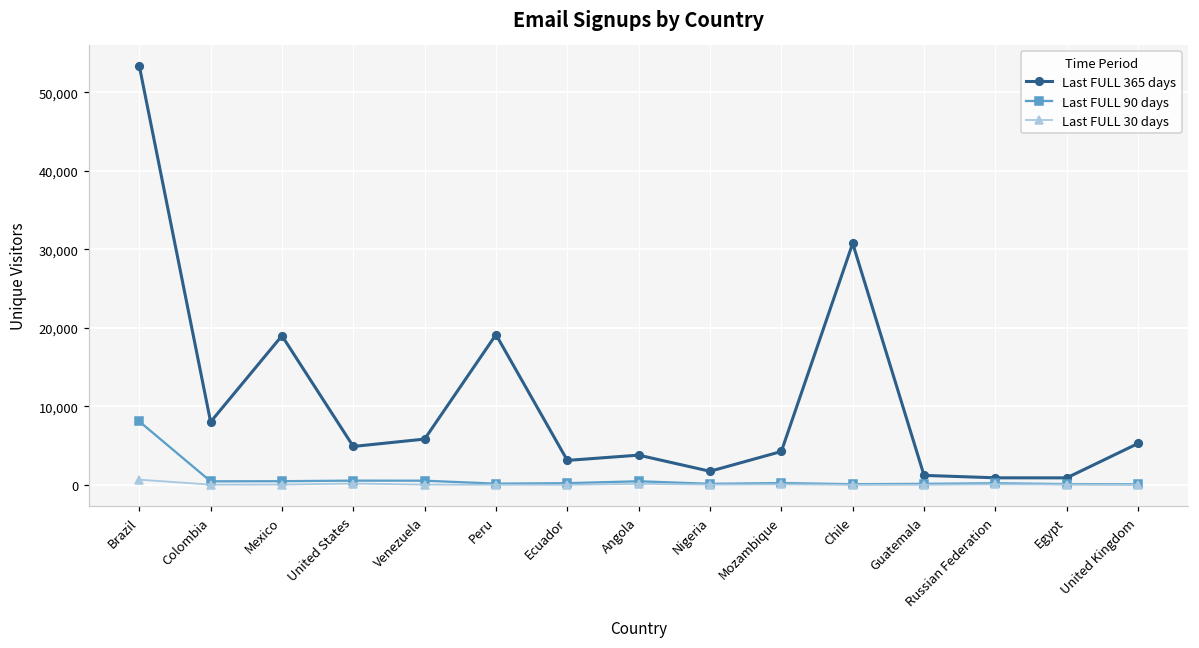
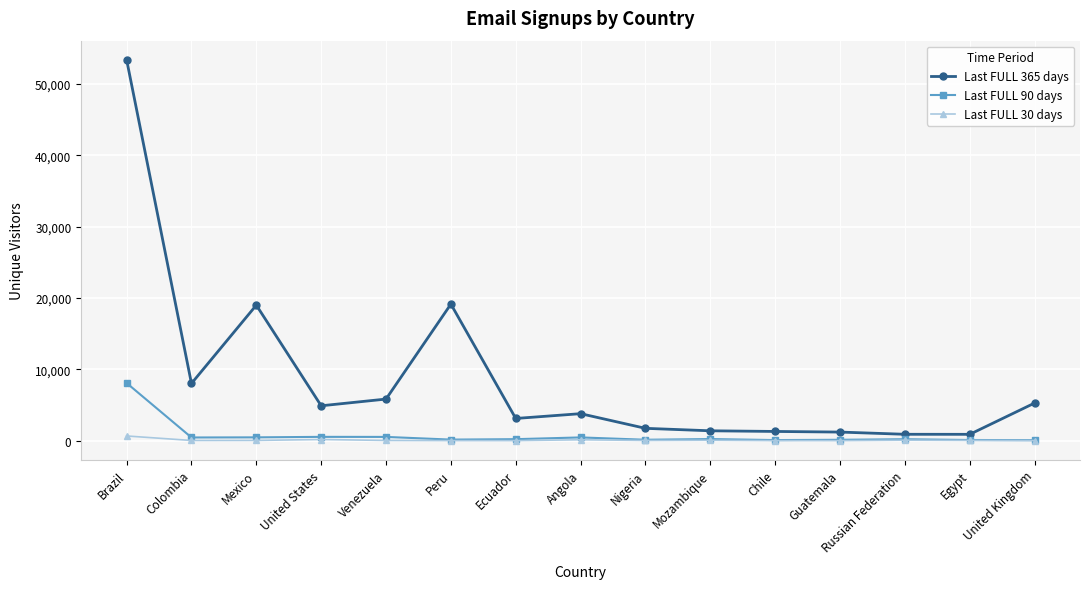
  {
    "Last FULL 365 days": {
      "Brazil": "53,000",
      "Colombia": "8,000",
      "Mexico": "19,000",
      "United States": "5,000",
      "Venezuela": "6,000",
      "Peru": "19,000",
      "Ecuador": "3,000",
      "Angola": "4,000",
      "Nigeria": "2,000",
-     "Mozambique": "4,000",
-     "Chile": "31,000",
+     "Mozambique": "1,000",
+     "Chile": "1,000",
      "Guatemala": "1,000",
      "Russian Federation": "1,000",
      "Egypt": "1,000",
      "United Kingdom": "5,000"
    },
    "Last FULL 90 days": {
      "Brazil": "8,000",
      "Colombia": "0",
      "Mexico": "0",
      "United States": "1,000",
      "Venezuela": "1,000"
    },
    "Last FULL 30 days": {
      "Brazil": "1,000",
      "Colombia": "0",
      "Mexico": "0",
      "United States": "0",
      "Venezuela": "0"
    }
  }
